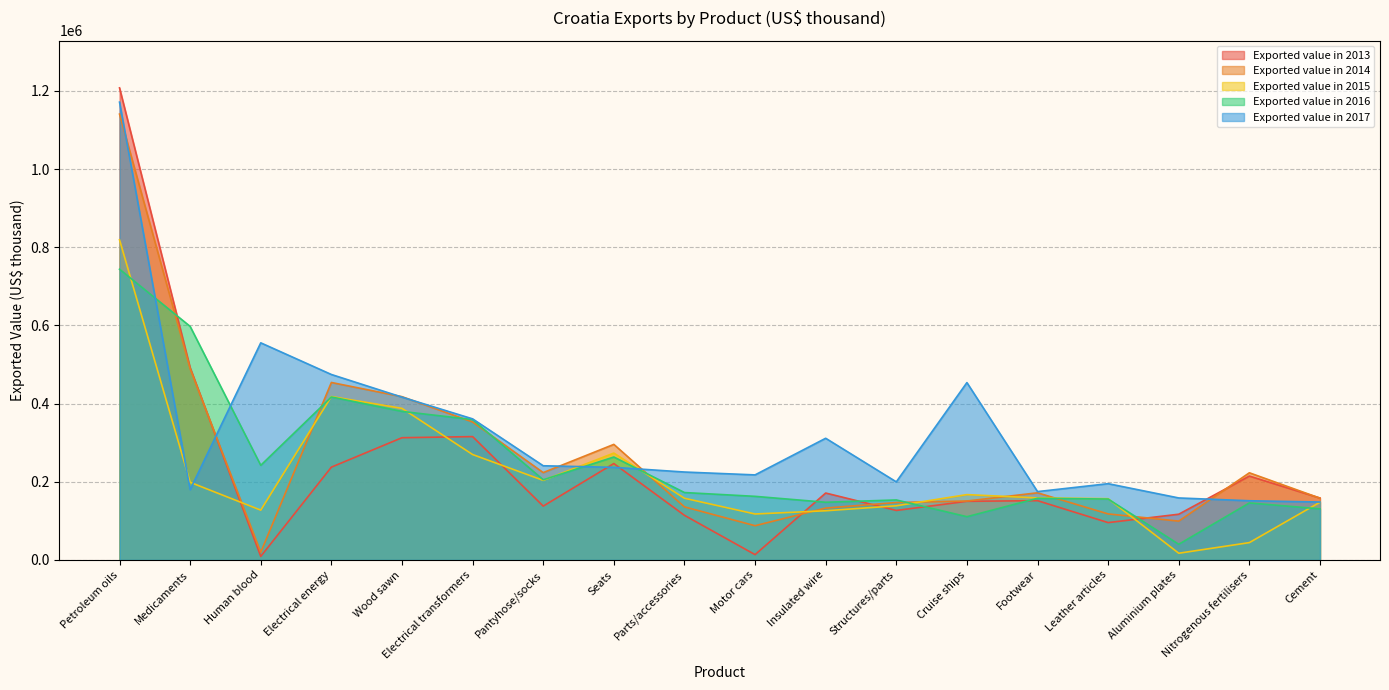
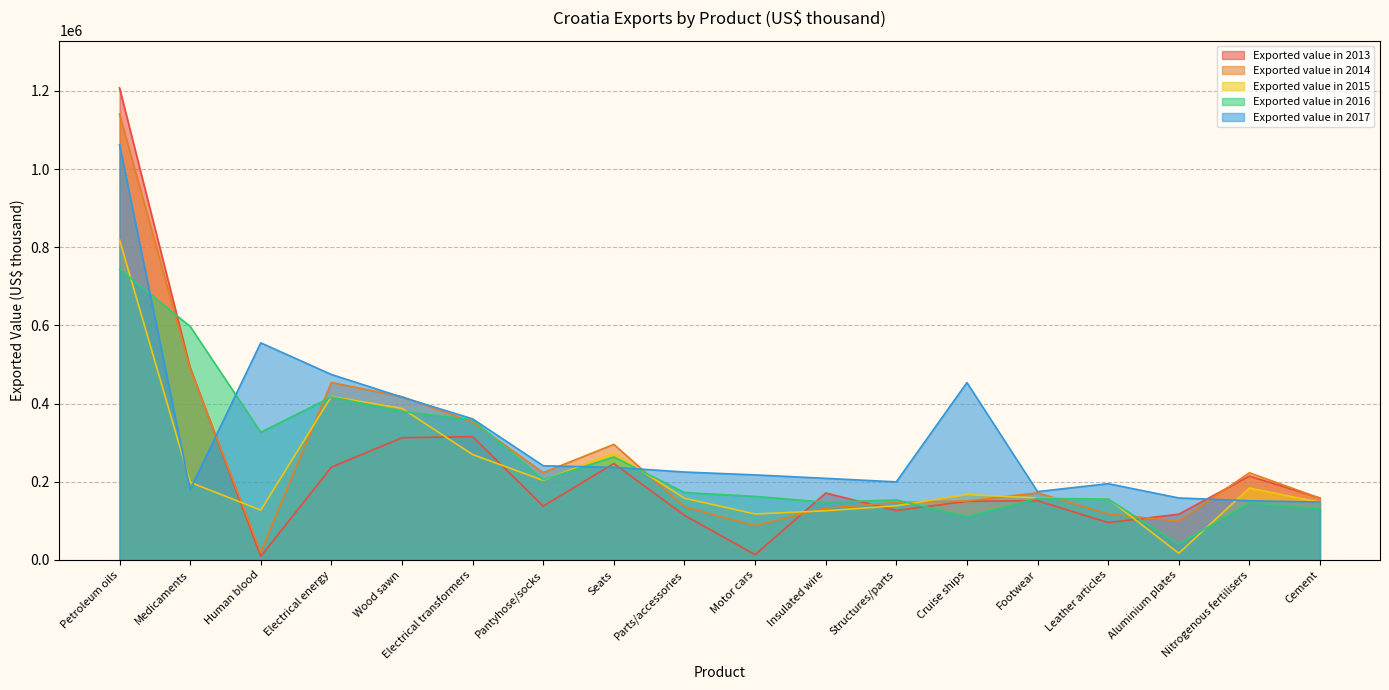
  {
    "Exported value in 2015": {
      "Petroleum oils": 820000,
      "Medicaments": 200000,
      "Human blood": 130000,
      "Wood sawn": 390000,
      "Electrical transformers": 270000,
      "Seats": 270000,
      "Parts/accessories": 160000,
      "Motor cars": 120000,
      "Insulated wire": 130000,
      "Structures/parts": 140000,
      "Cruise ships": 170000,
      "Aluminium plates": 20000,
-     "Nitrogenous fertilisers": 40000
+     "Nitrogenous fertilisers": 180000
    },
    "Exported value in 2016": {
      "Petroleum oils": 740000,
      "Medicaments": 600000,
-     "Human blood": 240000,
+     "Human blood": 330000,
      "Wood sawn": 380000,
      "Seats": 260000,
      "Parts/accessories": 170000,
      "Motor cars": 160000,
      "Insulated wire": 150000,
      "Cruise ships": 110000,
      "Aluminium plates": 40000,
      "Cement": 130000
    },
    "Exported value in 2017": {
-     "Petroleum oils": 1170000,
+     "Petroleum oils": 1060000,
      "Medicaments": 180000,
      "Human blood": 560000,
      "Electrical energy": 470000,
      "Pantyhose/socks": 240000,
      "Seats": 240000,
      "Parts/accessories": 220000,
      "Motor cars": 220000,
-     "Insulated wire": 310000,
+     "Insulated wire": 210000,
      "Structures/parts": 200000,
      "Cruise ships": 450000,
      "Leather articles": 200000,
      "Aluminium plates": 160000
    }
  }
